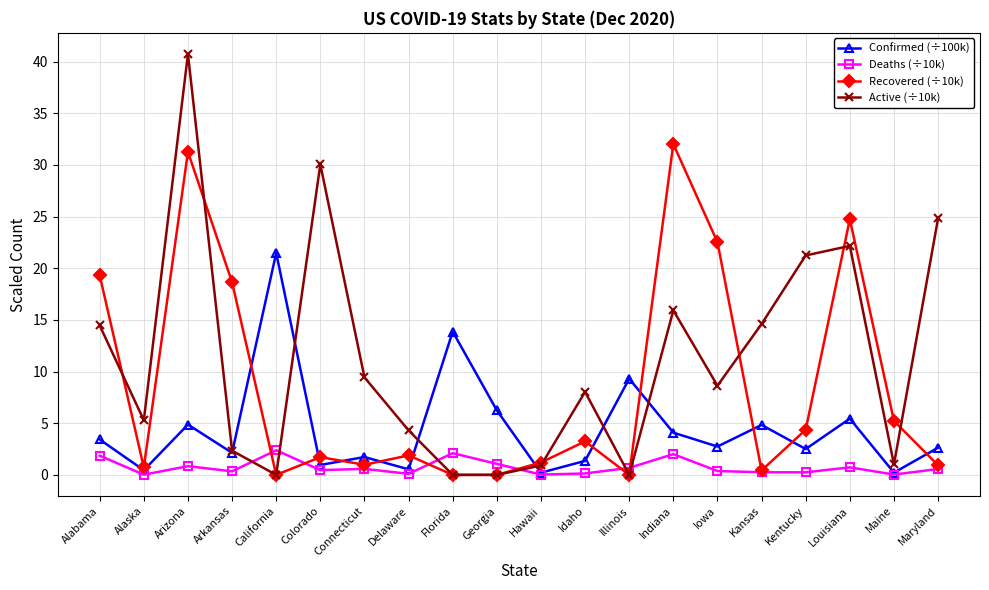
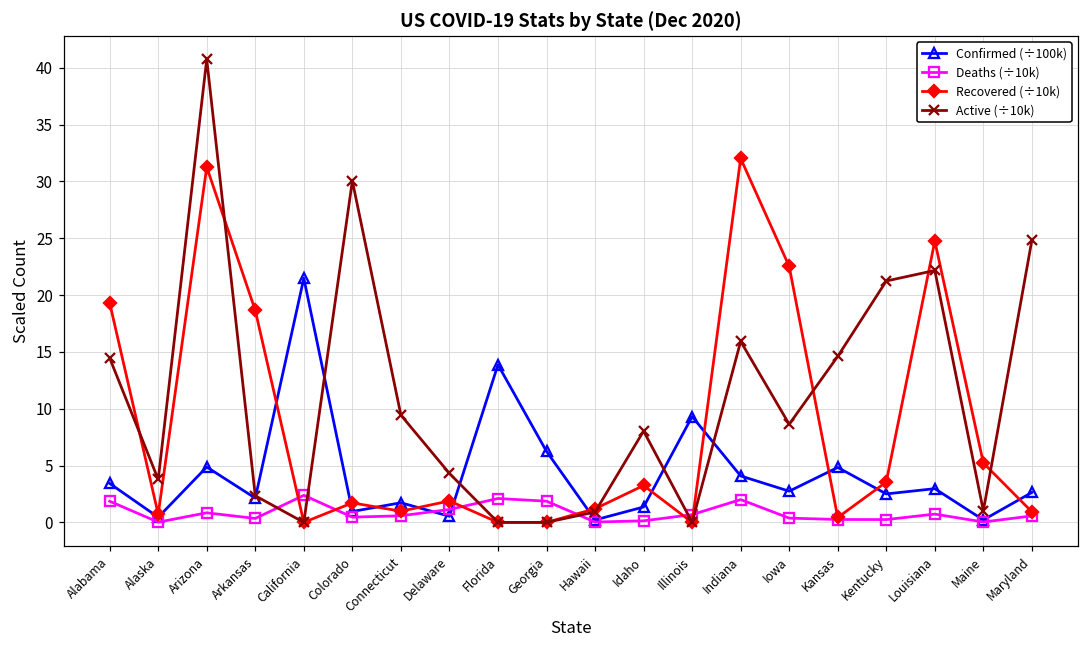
  {
    "Confirmed (÷100k)": {
      "Alabama": 3.4,
      "Alaska": 0.5,
      "Arizona": 4.9,
      "California": 21.5,
      "Colorado": 1.0,
      "Connecticut": 1.7,
      "Delaware": 0.5,
      "Florida": 13.9,
      "Georgia": 6.2,
      "Idaho": 1.4,
      "Illinois": 9.3,
      "Indiana": 4.1,
      "Iowa": 2.7,
      "Kansas": 4.8,
      "Kentucky": 2.5,
-     "Louisiana": 5.4,
+     "Louisiana": 3.0,
      "Maryland": 2.6
    },
    "Deaths (÷10k)": {
      "Alabama": 1.9,
      "Alaska": 0.0,
      "Arizona": 0.8,
      "Arkansas": 0.3,
      "California": 2.4,
      "Colorado": 0.5,
      "Connecticut": 0.6,
-     "Delaware": 0.1,
+     "Delaware": 1.1,
      "Florida": 2.1,
-     "Georgia": 1.1,
+     "Georgia": 1.9,
      "Idaho": 0.1,
      "Illinois": 0.7,
      "Indiana": 2.0,
      "Iowa": 0.4,
      "Kentucky": 0.2,
      "Louisiana": 0.7,
      "Maryland": 0.6
    },
    "Recovered (÷10k)": {
      "Alabama": 19.3,
      "Alaska": 0.7,
      "Arizona": 31.3,
      "Arkansas": 18.6,
      "Colorado": 1.7,
      "Connecticut": 1.0,
      "Delaware": 1.9,
      "Hawaii": 1.2,
      "Idaho": 3.2,
      "Indiana": 32.0,
      "Iowa": 22.5,
-     "Kentucky": 4.4,
+     "Kentucky": 3.5,
      "Louisiana": 24.8,
      "Maine": 5.2,
      "Maryland": 0.9
    },
    "Active (÷10k)": {
      "Alabama": 14.5,
-     "Alaska": 5.3,
+     "Alaska": 3.8,
      "Arizona": 40.7,
      "Colorado": 30.0,
      "Connecticut": 9.4,
      "Delaware": 4.3,
      "Hawaii": 0.9,
      "Idaho": 8.0,
      "Indiana": 15.9,
      "Iowa": 8.6,
      "Kansas": 14.6,
      "Kentucky": 21.2,
      "Louisiana": 22.2,
      "Maine": 1.0,
      "Maryland": 24.8
    }
  }
